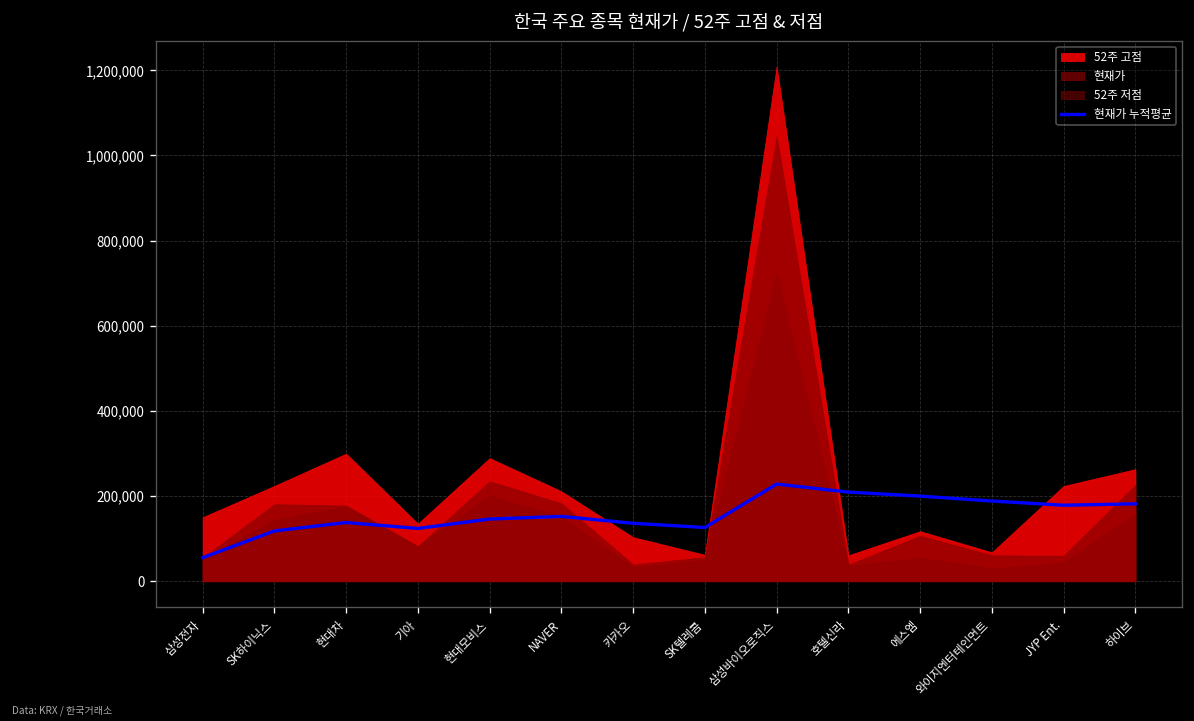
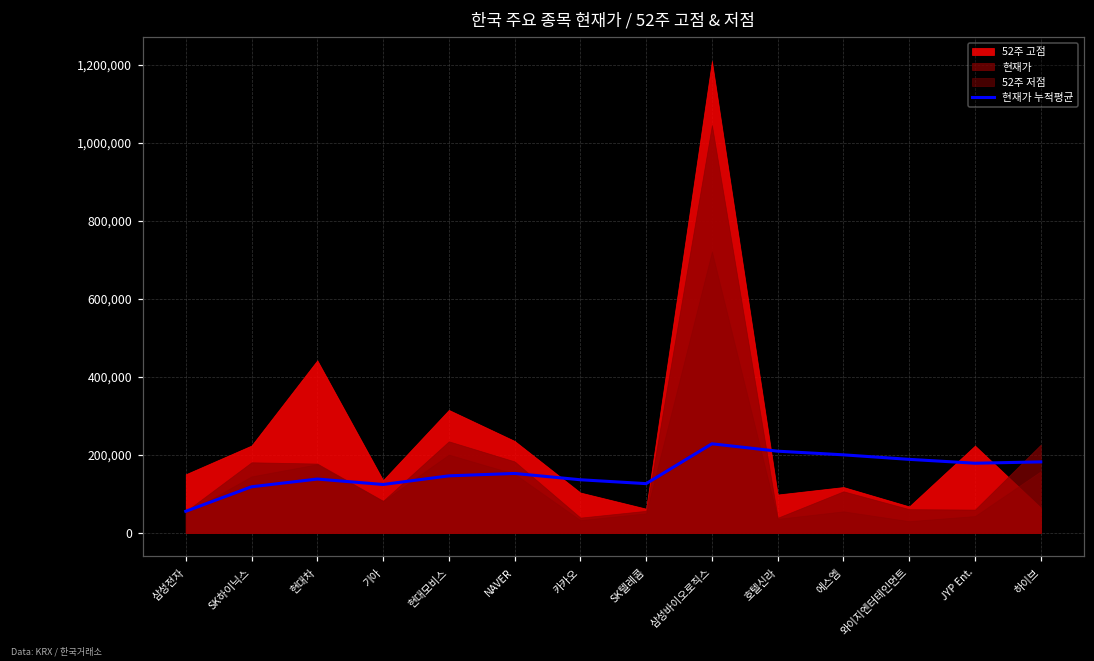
  {
    "52주 고점": {
      "삼성전자": "150,000",
      "SK하이닉스": "220,000",
-     "현대차": "300,000",
+     "현대차": "440,000",
      "기아": "140,000",
-     "현대모비스": "290,000",
-     "NAVER": "210,000",
+     "현대모비스": "310,000",
+     "NAVER": "240,000",
      "카카오": "100,000",
      "삼성바이오로직스": "1,210,000",
-     "호텔신라": "60,000",
+     "호텔신라": "100,000",
      "에스엠": "120,000",
      "JYP Ent.": "220,000",
-     "하이브": "260,000"
+     "하이브": "60,000"
    },
    "현재가 누적평균": {
      "SK하이닉스": "120,000",
      "현대차": "140,000",
      "기아": "120,000",
      "현대모비스": "150,000",
      "카카오": "140,000",
      "SK텔레콤": "130,000",
      "삼성바이오로직스": "230,000",
      "호텔신라": "210,000",
      "에스엠": "200,000",
      "와이지엔터테인먼트": "190,000",
      "JYP Ent.": "180,000",
      "하이브": "180,000"
    }
  }
